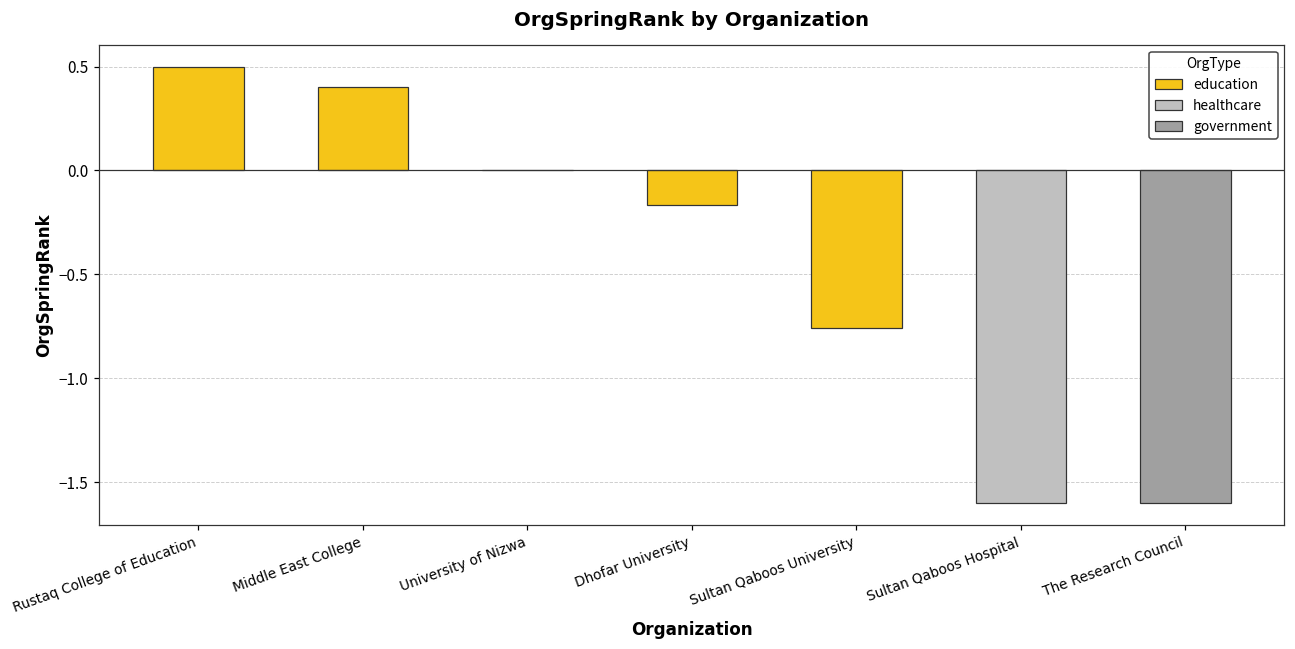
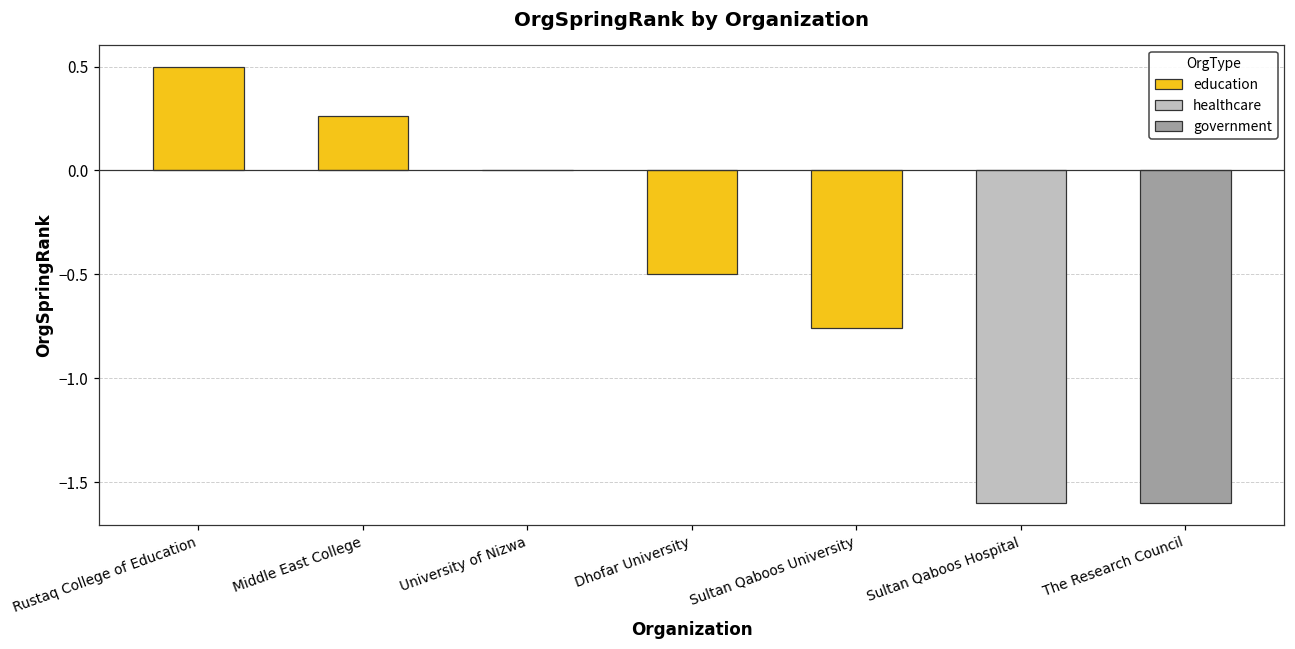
  {
    "education": {
      "Rustaq College of Education": 0.50,
-     "Middle East College": 0.40,
-     "Dhofar University": -0.17,
+     "Middle East College": 0.26,
+     "Dhofar University": -0.50,
      "Sultan Qaboos University": -0.76
    }
  }
